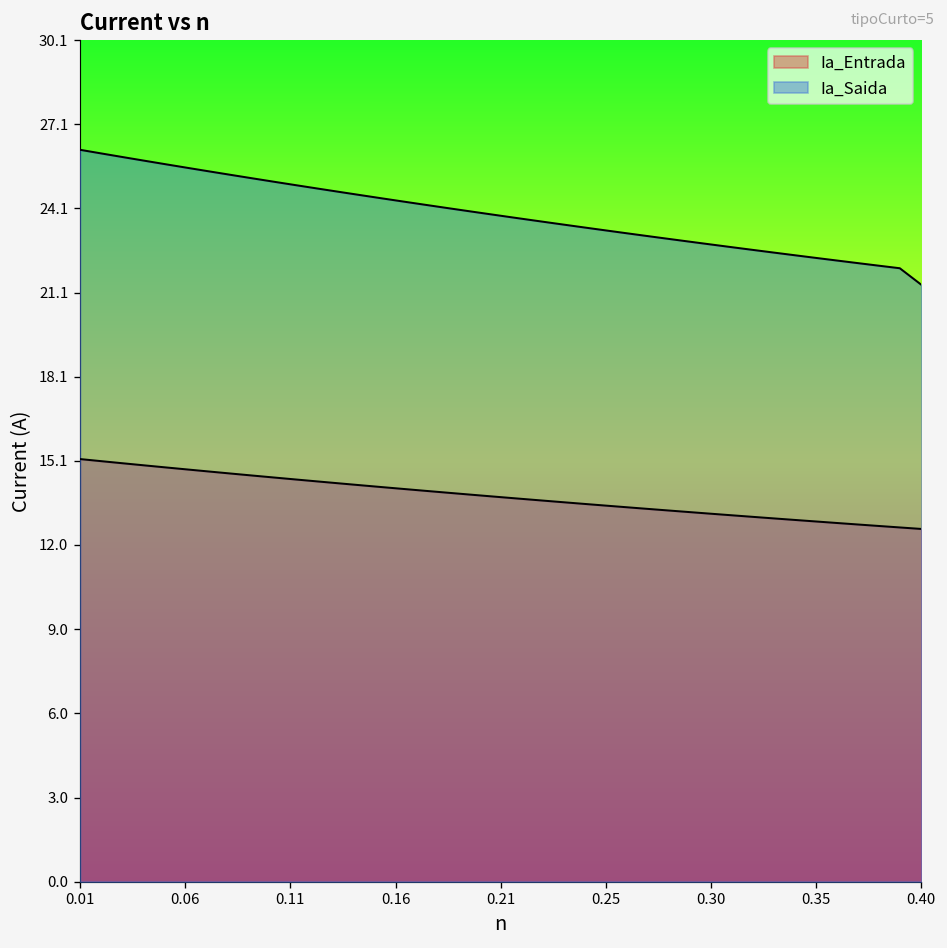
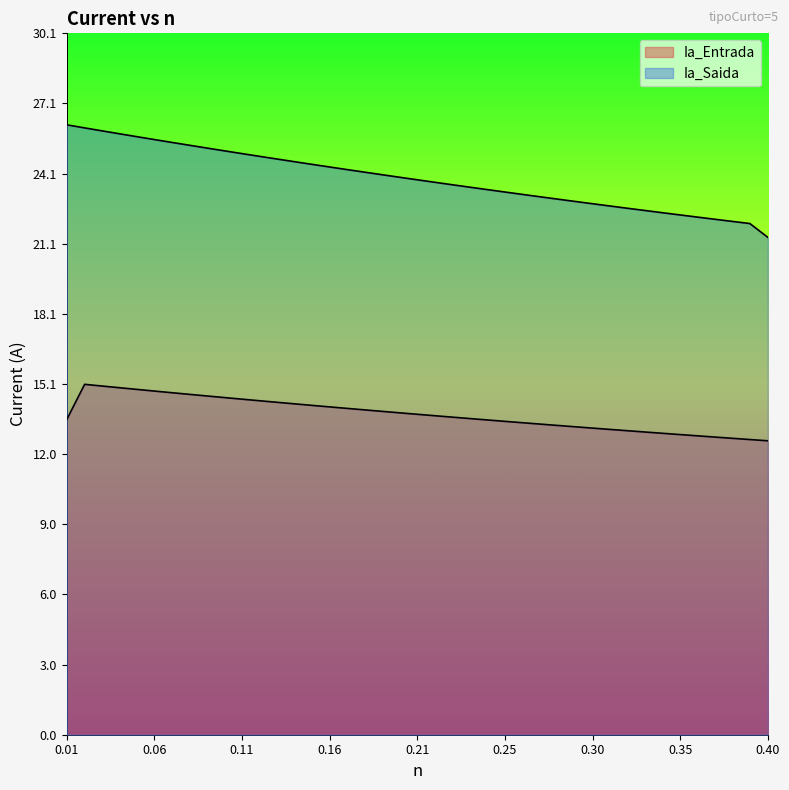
  {
    "Ia_Entrada": {
-     "0.01": 15.1,
+     "0.01": 13.5,
      "0.40": 12.6
    },
    "Ia_Saida": {
      "0.01": 26.2,
      "0.40": 21.3
    }
  }
